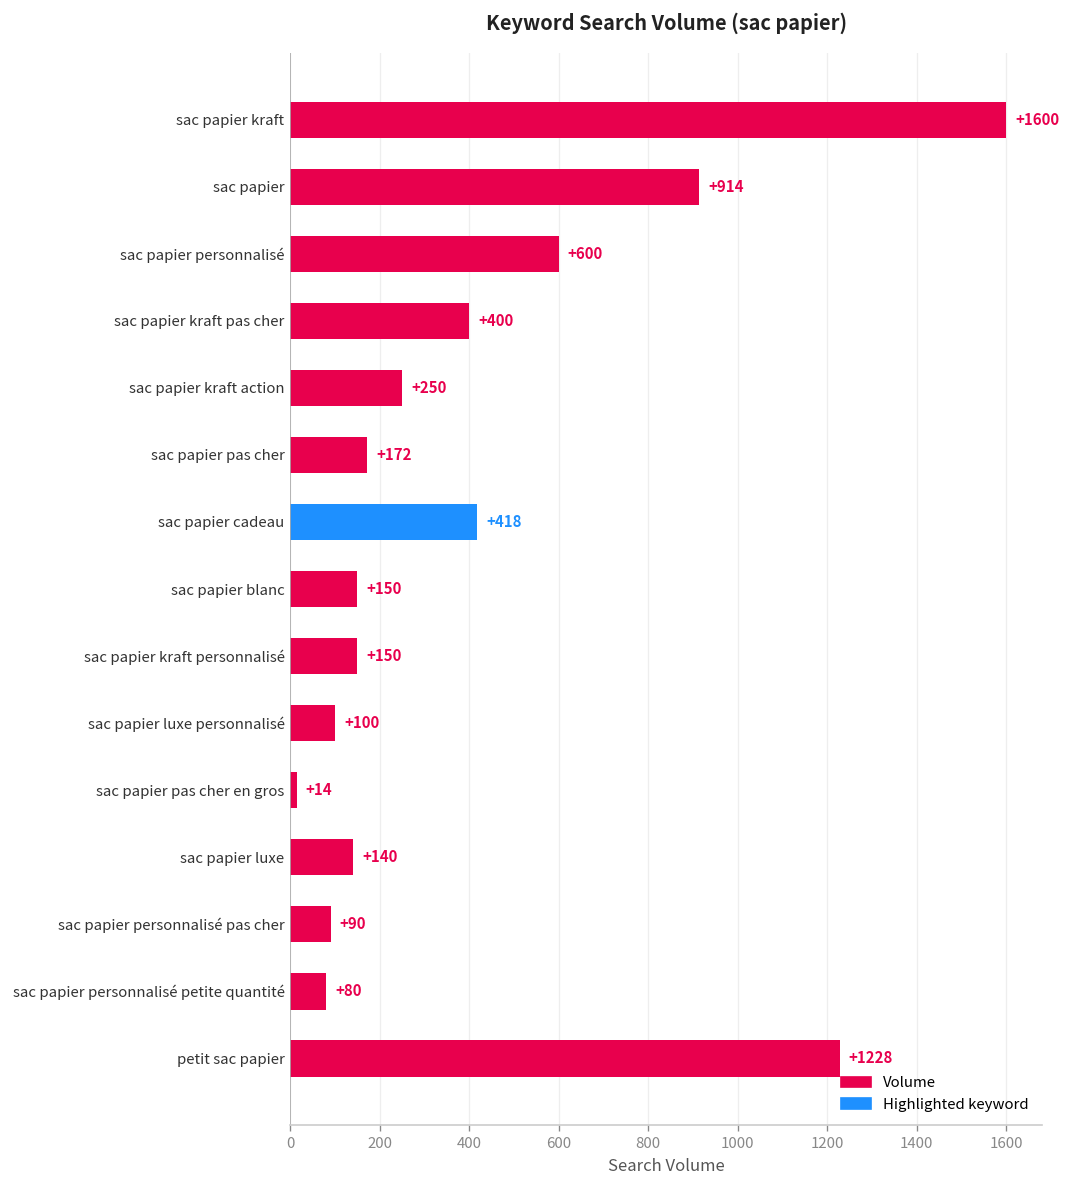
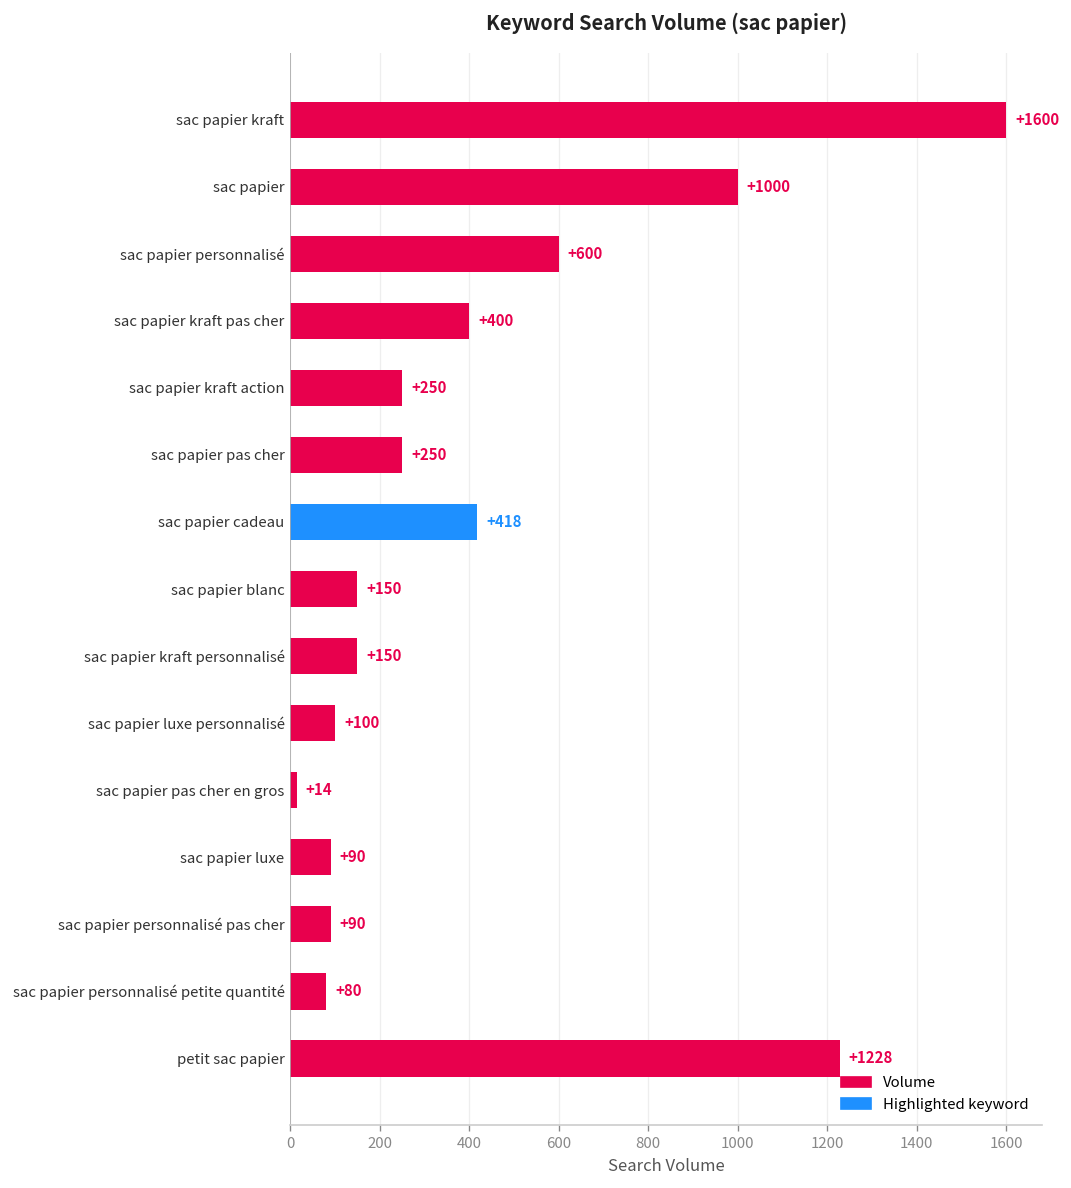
  {
    "sac papier kraft": "+1600",
-   "sac papier": "+914",
+   "sac papier": "+1000",
    "sac papier personnalisé": "+600",
    "sac papier kraft pas cher": "+400",
    "sac papier kraft action": "+250",
-   "sac papier pas cher": "+172",
+   "sac papier pas cher": "+250",
    "sac papier cadeau": "+418",
    "sac papier blanc": "+150",
    "sac papier kraft personnalisé": "+150",
    "sac papier luxe personnalisé": "+100",
    "sac papier pas cher en gros": "+14",
-   "sac papier luxe": "+140",
+   "sac papier luxe": "+90",
    "sac papier personnalisé pas cher": "+90",
    "sac papier personnalisé petite quantité": "+80",
    "petit sac papier": "+1228"
  }
